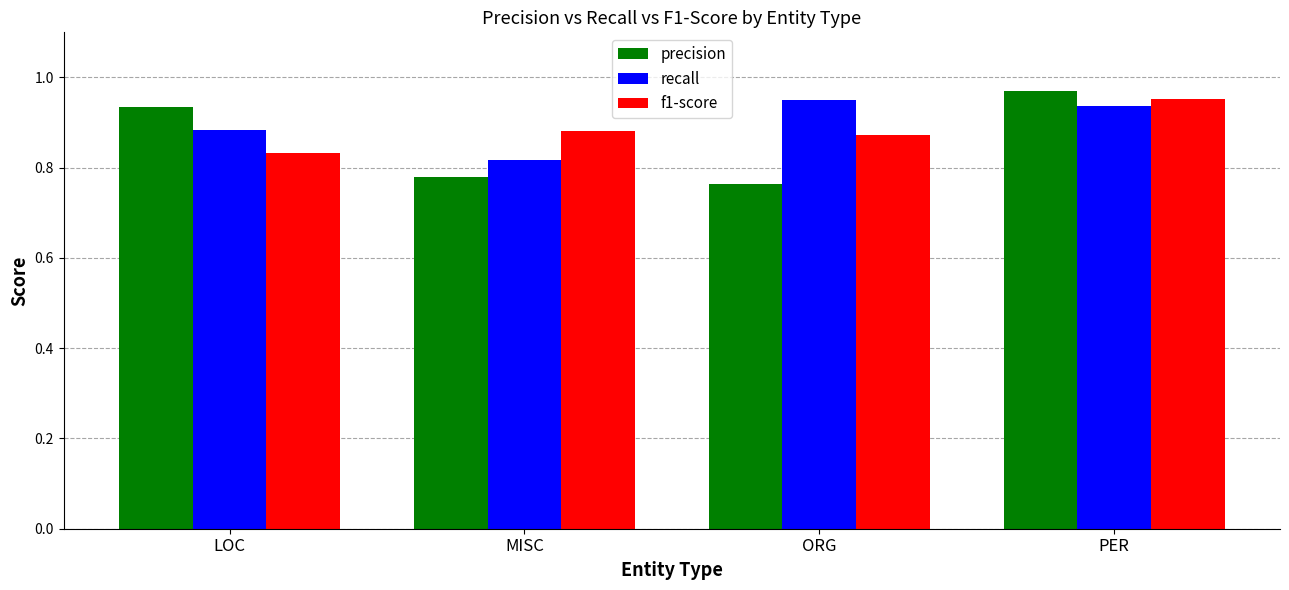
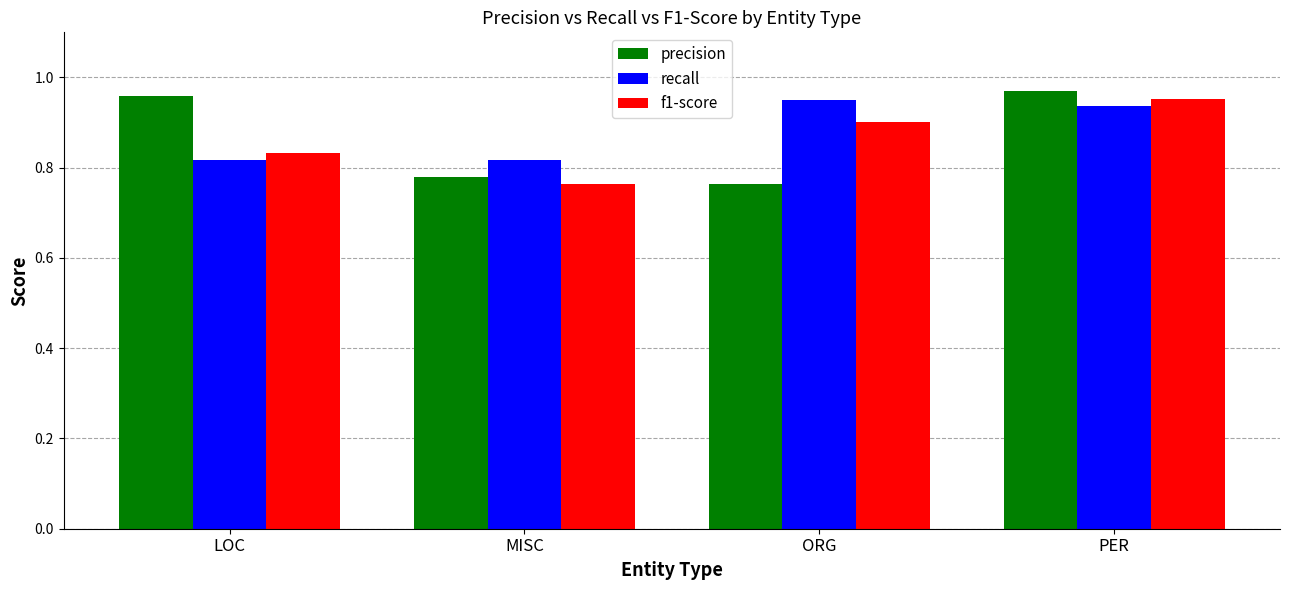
  {
    "precision": {
-     "LOC": 0.94,
+     "LOC": 0.96,
      "MISC": 0.78,
      "ORG": 0.76,
      "PER": 0.97
    },
    "recall": {
-     "LOC": 0.88,
+     "LOC": 0.82,
      "MISC": 0.82,
      "ORG": 0.95,
      "PER": 0.94
    },
    "f1-score": {
      "LOC": 0.83,
-     "MISC": 0.88,
-     "ORG": 0.87,
+     "MISC": 0.76,
+     "ORG": 0.90,
      "PER": 0.95
    }
  }
